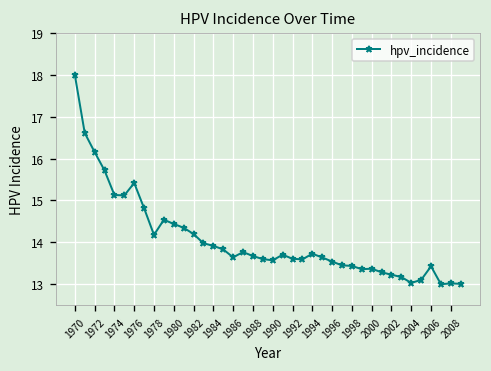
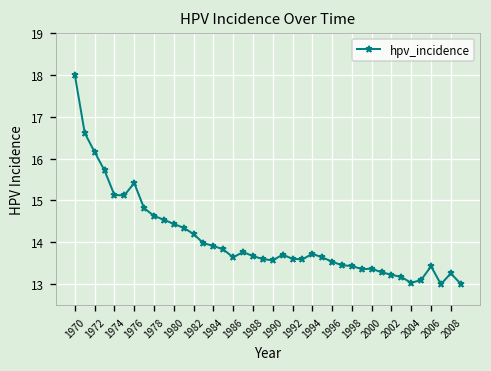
  {
    "1970": 18.0,
    "1972": 16.2,
    "1974": 15.1,
    "1976": 15.4,
-   "1978": 14.2,
+   "1978": 14.6,
    "1980": 14.4,
    "1982": 14.2,
    "1984": 13.9,
    "1986": 13.6,
    "1988": 13.7,
    "1990": 13.6,
    "1992": 13.6,
    "1994": 13.7,
    "1996": 13.5,
    "1998": 13.4,
    "2000": 13.4,
    "2002": 13.2,
    "2004": 13.0,
    "2006": 13.4,
-   "2008": 13.0
+   "2008": 13.3
  }
